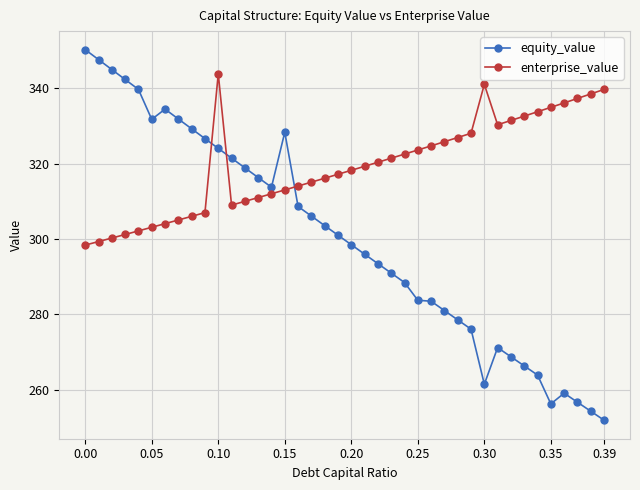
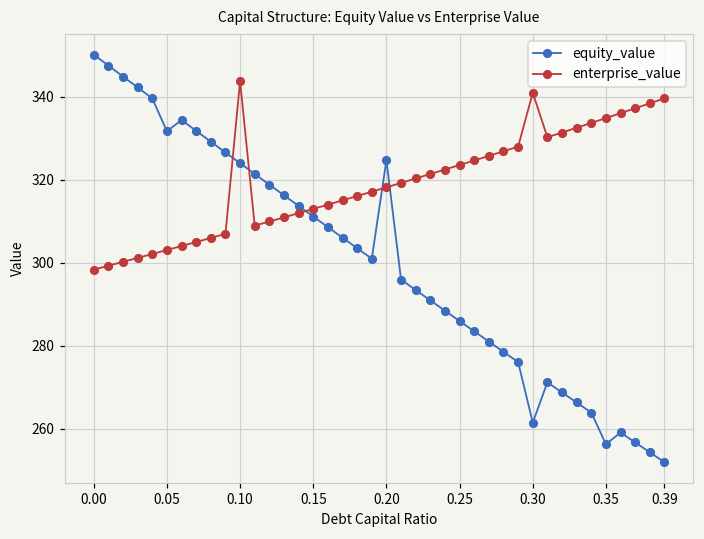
  {
    "equity_value": {
      "0.00": 350,
      "0.05": 332,
      "0.10": 324,
-     "0.15": 328,
-     "0.20": 298,
-     "0.25": 284,
+     "0.15": 311,
+     "0.20": 325,
+     "0.25": 286,
      "0.30": 262,
      "0.35": 256,
      "0.39": 252
    },
    "enterprise_value": {
      "0.00": 298,
      "0.05": 303,
      "0.10": 344,
      "0.15": 313,
      "0.20": 318,
      "0.25": 324,
      "0.30": 341,
      "0.35": 335,
      "0.39": 340
    }
  }
